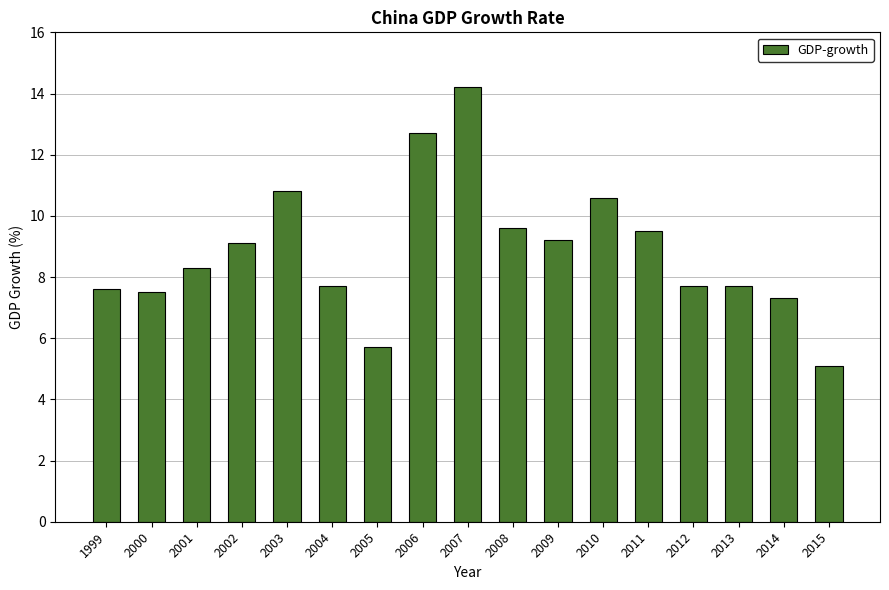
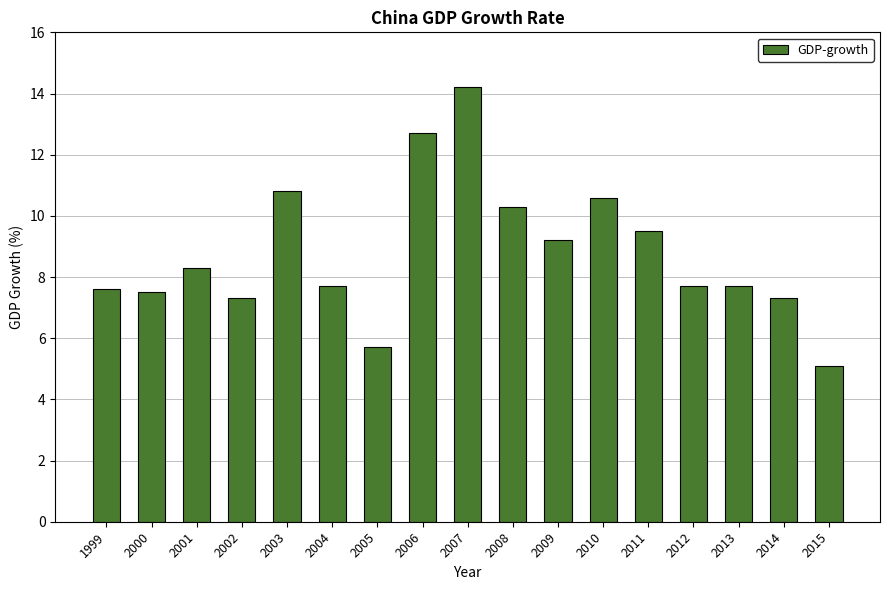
  {
    "1999": 7.6,
    "2000": 7.5,
    "2001": 8.3,
-   "2002": 9.1,
+   "2002": 7.3,
    "2003": 10.8,
    "2004": 7.7,
    "2005": 5.7,
    "2006": 12.7,
    "2007": 14.2,
-   "2008": 9.6,
+   "2008": 10.3,
    "2009": 9.2,
    "2010": 10.6,
    "2011": 9.5,
    "2012": 7.7,
    "2013": 7.7,
    "2014": 7.3,
    "2015": 5.1
  }
